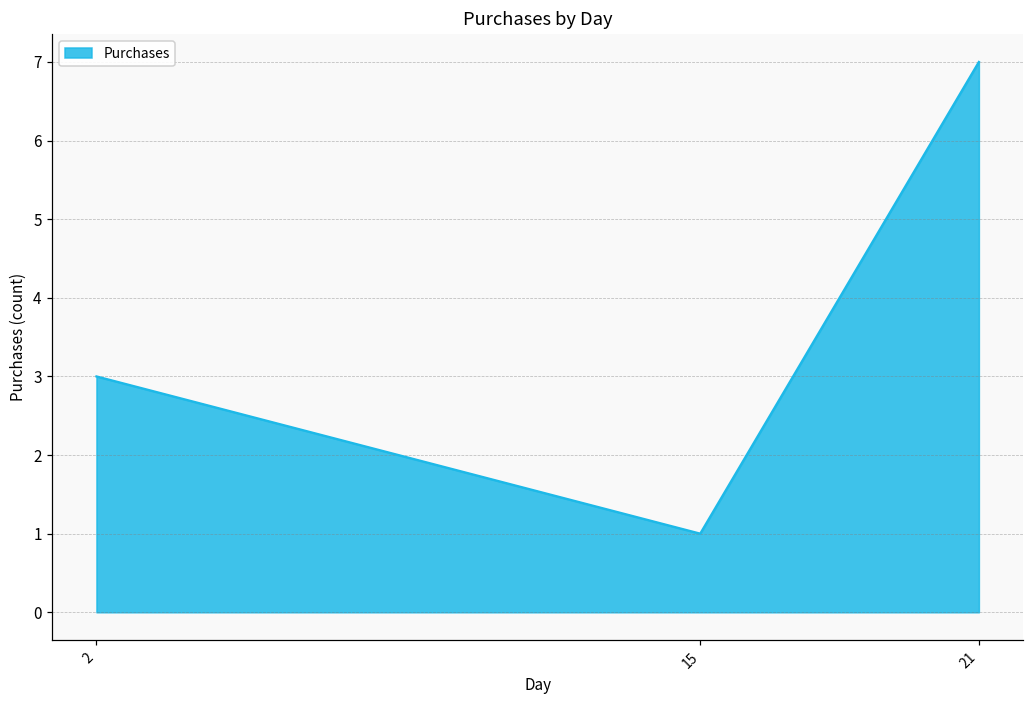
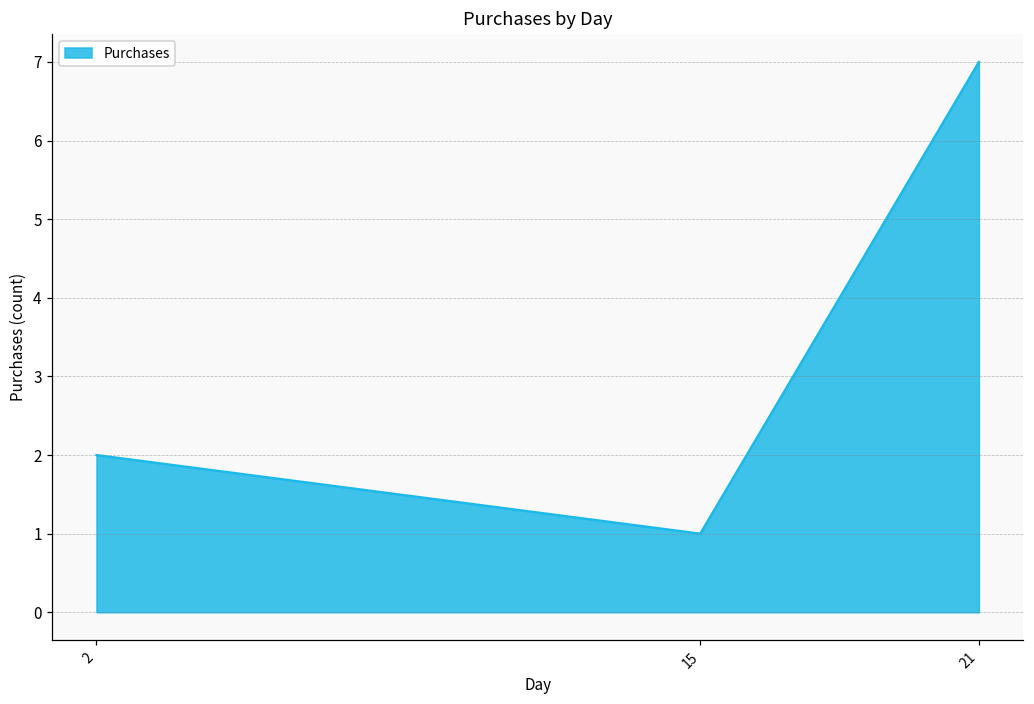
  {
-   "2": 3,
+   "2": 2,
    "15": 1,
    "21": 7
  }
